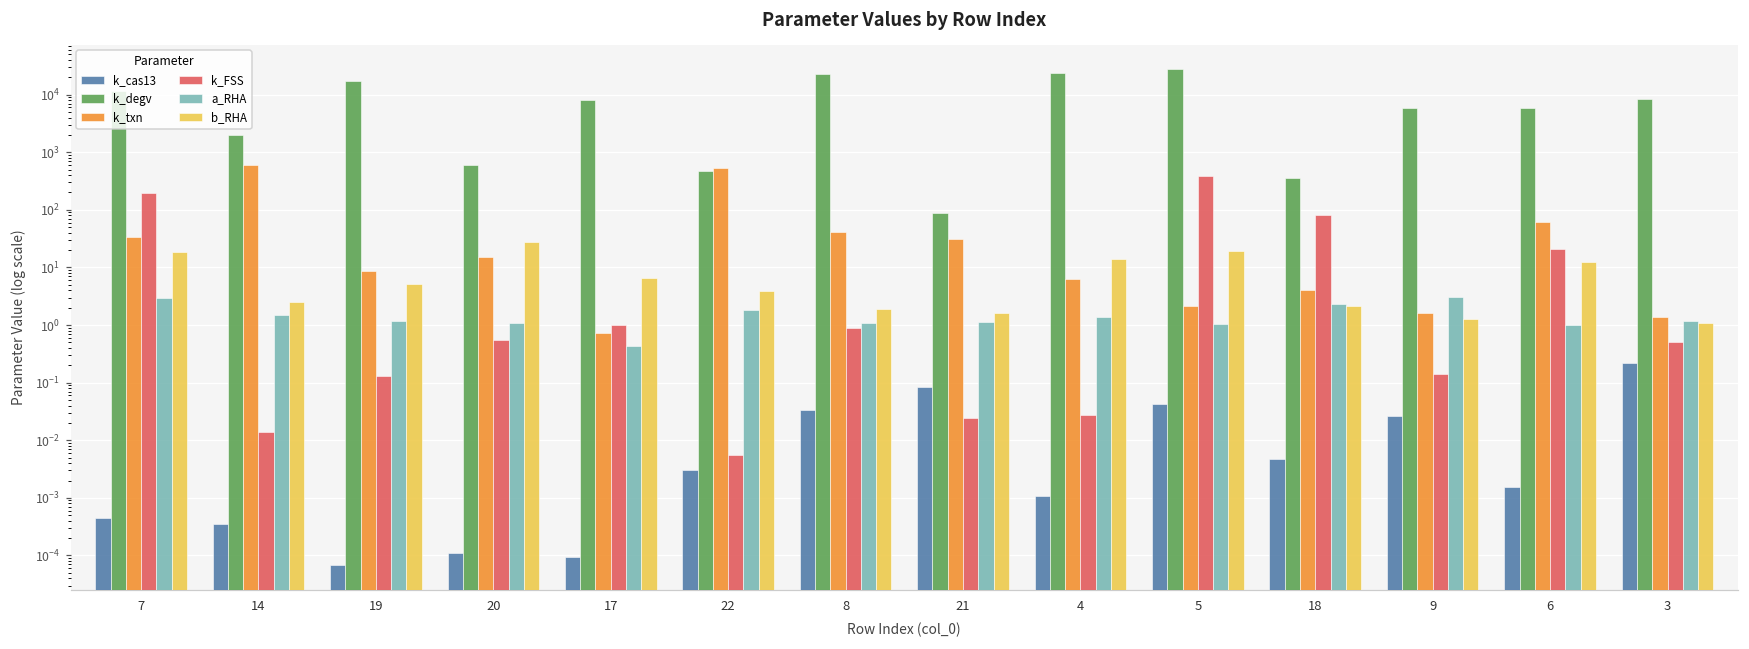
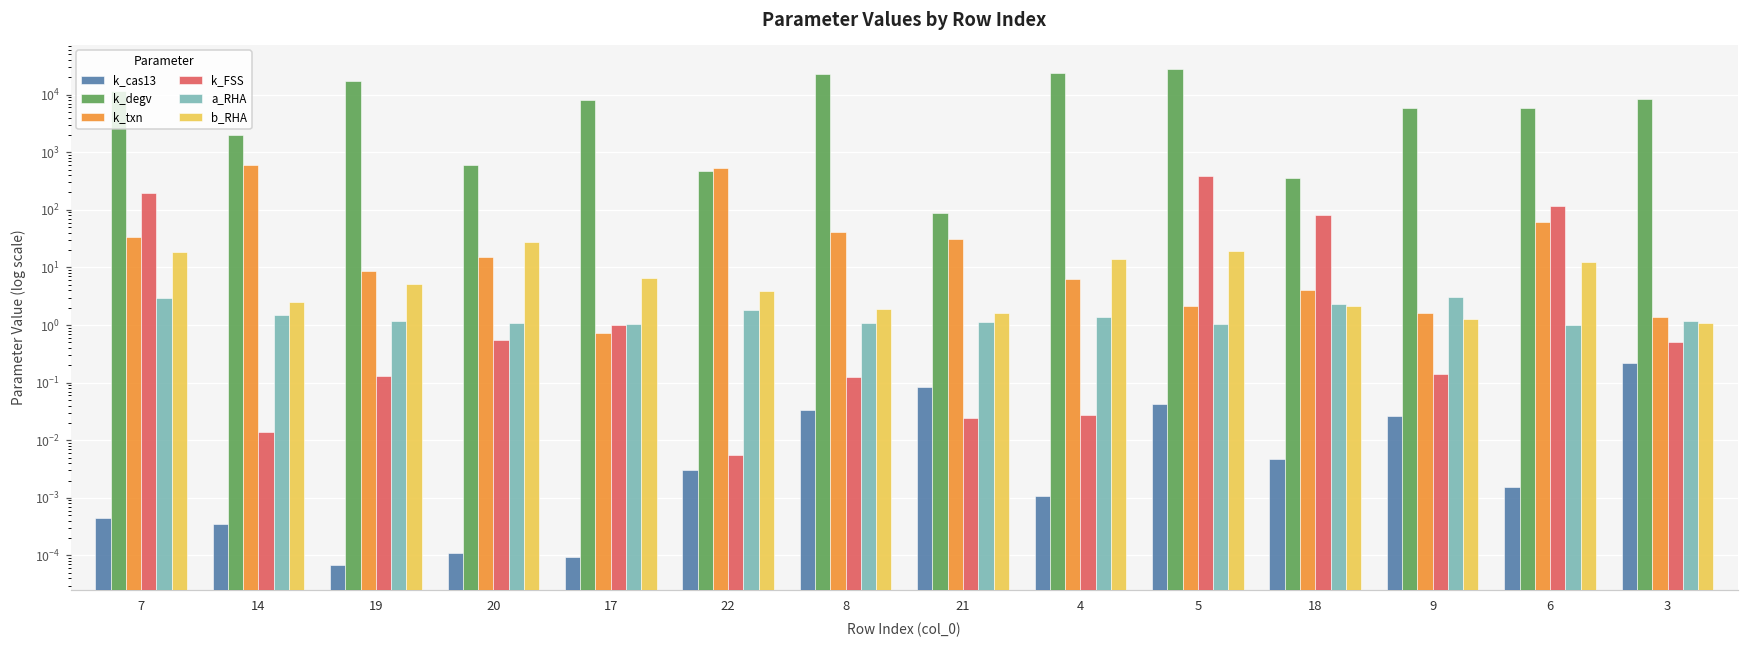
  {
    "k_cas13": {
      "7": 0.0005,
      "14": 0.0004,
      "19": 0.00007,
      "20": 0.00011,
      "17": 0.00009,
      "22": 0.003,
      "8": 0.03,
      "21": 0.08,
      "4": 0.0011,
      "5": 0.04,
      "18": 0.005,
      "9": 0.03,
      "6": 0.0015,
      "3": 0.22
    },
    "k_degv": {
      "14": 2000,
      "19": 17000,
      "20": 600,
      "17": 8000,
      "22": 500,
      "8": 23000,
      "21": 90,
      "4": 20000,
      "5": 30000,
      "18": 400,
      "9": 6000,
      "6": 6000,
      "3": 8000
    },
    "k_txn": {
      "7": 30,
      "14": 600,
      "19": 9,
      "20": 15,
      "17": 0.7,
      "22": 500,
      "8": 40,
      "21": 30,
      "4": 6,
      "5": 2.1,
      "18": 4,
      "9": 1.6,
      "6": 60,
      "3": 1.4
    },
    "k_FSS": {
      "7": 200,
      "14": 0.014,
      "19": 0.13,
      "20": 0.5,
      "17": 1.0,
      "22": 0.005,
-     "8": 0.9,
+     "8": 0.12,
      "21": 0.02,
      "4": 0.03,
      "5": 400,
      "18": 80,
      "9": 0.14,
-     "6": 21,
+     "6": 120,
      "3": 0.5
    },
    "a_RHA": {
      "7": 3,
      "14": 1.5,
      "19": 1.2,
      "20": 1.1,
-     "17": 0.4,
+     "17": 1.1,
      "22": 1.9,
      "8": 1.1,
      "21": 1.1,
      "4": 1.4,
      "5": 1.0,
      "18": 2,
      "9": 3,
      "6": 1.0,
      "3": 1.2
    },
    "b_RHA": {
      "7": 18,
      "14": 2,
      "19": 5,
      "20": 30,
      "17": 6,
      "22": 4,
      "8": 1.9,
      "21": 1.6,
      "4": 14,
      "5": 19,
      "18": 2.1,
      "9": 1.3,
      "6": 12,
      "3": 1.1
    }
  }
